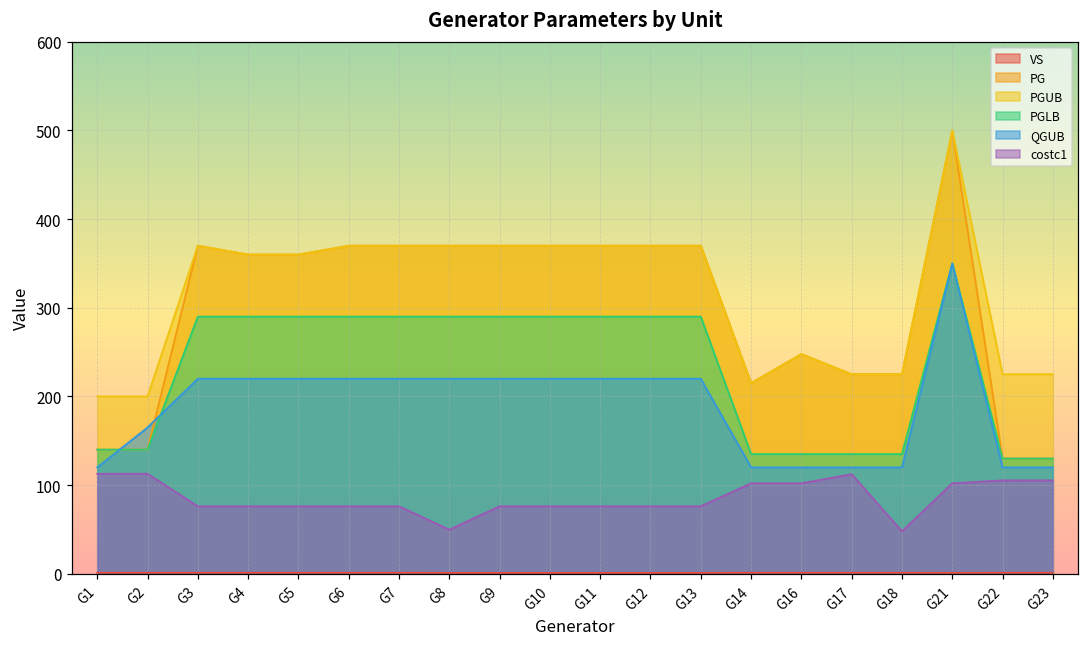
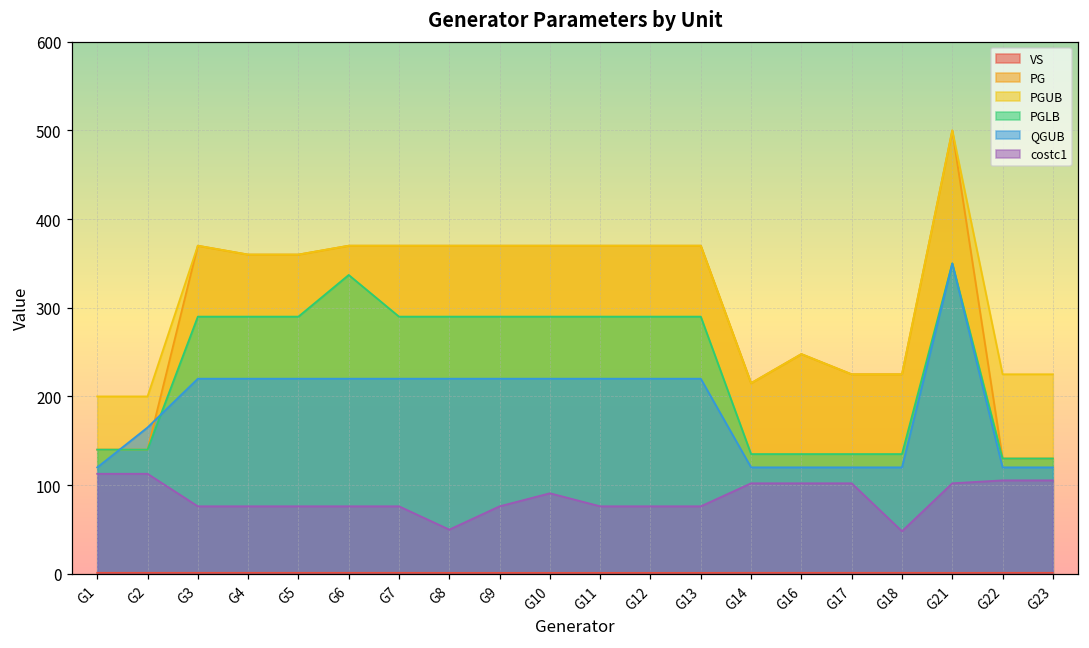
  {
    "VS": {
      "G1": 0,
      "G2": 0,
      "G3": 0,
      "G4": 0,
      "G5": 0,
      "G6": 0,
      "G7": 0,
      "G8": 0,
      "G9": 0,
      "G10": 0,
      "G11": 0,
      "G12": 0,
      "G13": 0,
      "G14": 0,
      "G16": 0,
      "G17": 0,
      "G18": 0,
      "G21": 0,
      "G22": 0,
      "G23": 0
    },
    "PGLB": {
      "G3": 290,
      "G4": 290,
      "G5": 290,
-     "G6": 290,
+     "G6": 340,
      "G7": 290,
      "G8": 290,
      "G9": 290,
      "G10": 290,
      "G11": 290,
      "G12": 290,
      "G13": 290,
      "G14": 140,
      "G16": 140,
      "G17": 140,
      "G18": 140
    },
    "QGUB": {
      "G1": 120,
      "G2": 170,
      "G3": 220,
      "G4": 220,
      "G5": 220,
      "G6": 220,
      "G7": 220,
      "G8": 220,
      "G9": 220,
      "G10": 220,
      "G11": 220,
      "G12": 220,
      "G13": 220,
      "G14": 120,
      "G16": 120,
      "G17": 120,
      "G18": 120,
      "G22": 120,
      "G23": 120
    },
    "costc1": {
      "G1": 110,
      "G2": 110,
      "G3": 80,
      "G4": 80,
      "G5": 80,
      "G6": 80,
      "G7": 80,
      "G8": 50,
      "G9": 80,
-     "G10": 80,
+     "G10": 90,
      "G11": 80,
      "G12": 80,
      "G13": 80,
      "G14": 100,
      "G16": 100,
-     "G17": 110,
+     "G17": 100,
      "G18": 50,
      "G21": 100,
      "G22": 110,
      "G23": 110
    }
  }
